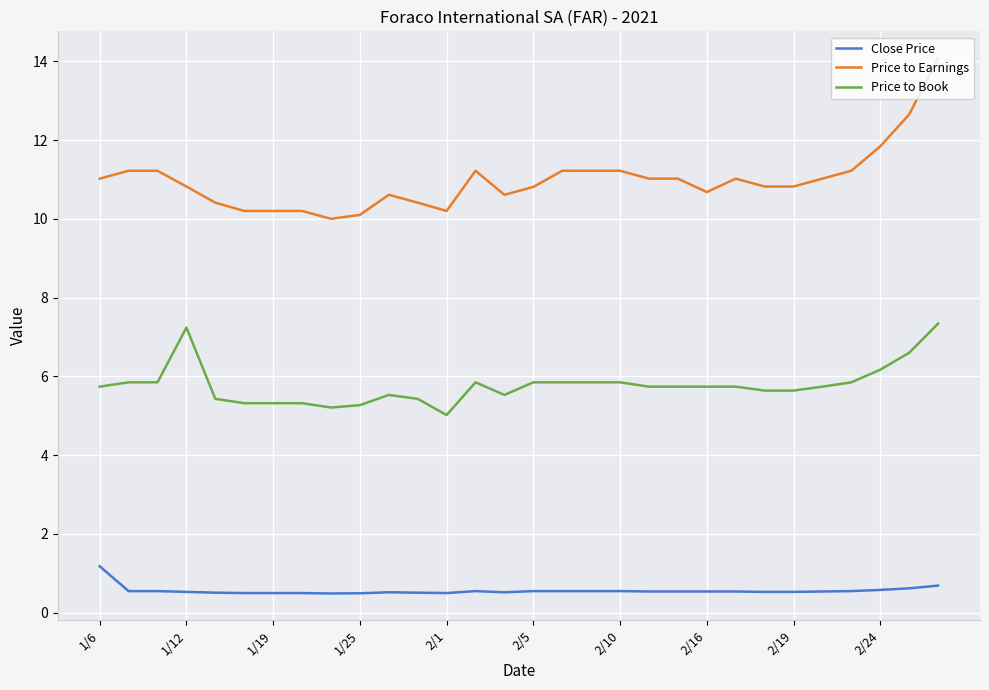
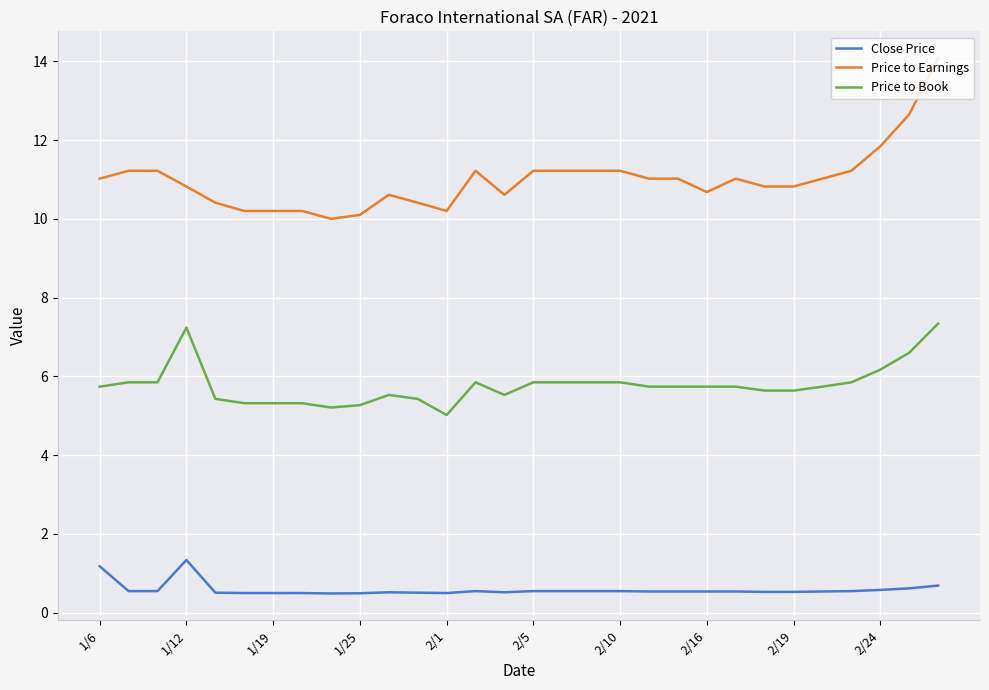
  {
    "Close Price": {
      "1/6": 1.2,
-     "1/12": 0.5,
+     "1/12": 1.3,
      "1/19": 0.5,
      "1/25": 0.5,
      "2/1": 0.5,
      "2/5": 0.6,
      "2/10": 0.6,
      "2/16": 0.5,
      "2/19": 0.5,
      "2/24": 0.6
    },
    "Price to Earnings": {
      "1/6": 11.0,
      "1/12": 10.8,
      "1/19": 10.2,
      "1/25": 10.1,
      "2/1": 10.2,
-     "2/5": 10.8,
+     "2/5": 11.2,
      "2/10": 11.2,
      "2/16": 10.7,
      "2/19": 10.8,
      "2/24": 11.8
    },
    "Price to Book": {
      "1/6": 5.7,
      "1/12": 7.2,
      "1/19": 5.3,
      "1/25": 5.3,
      "2/1": 5.0,
      "2/5": 5.9,
      "2/10": 5.9,
      "2/16": 5.7,
      "2/19": 5.6,
      "2/24": 6.2
    }
  }
